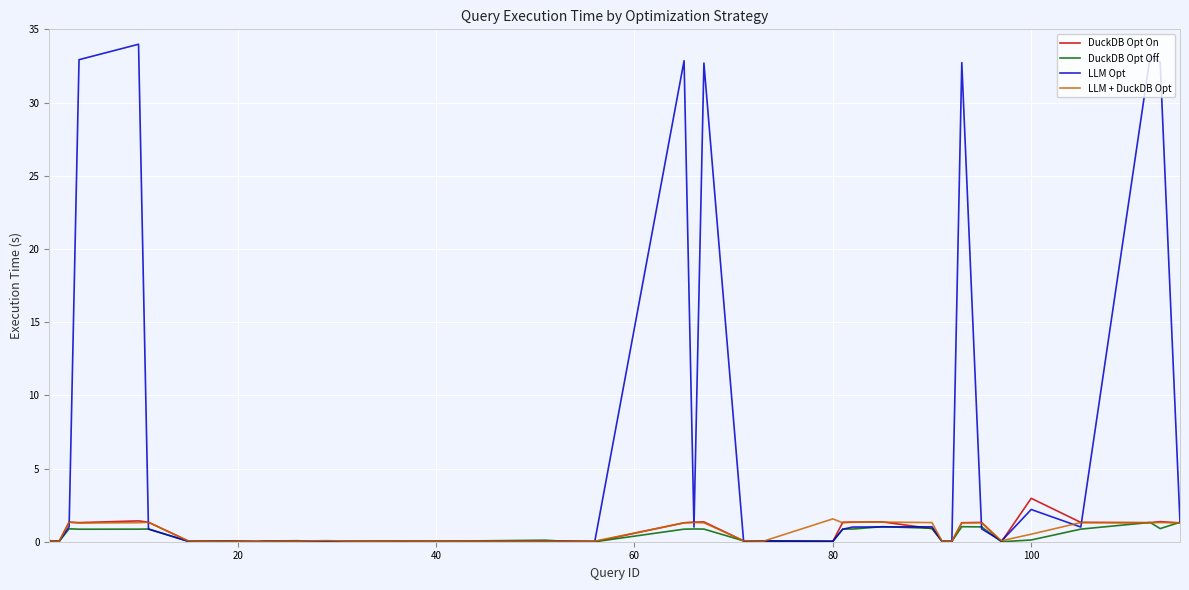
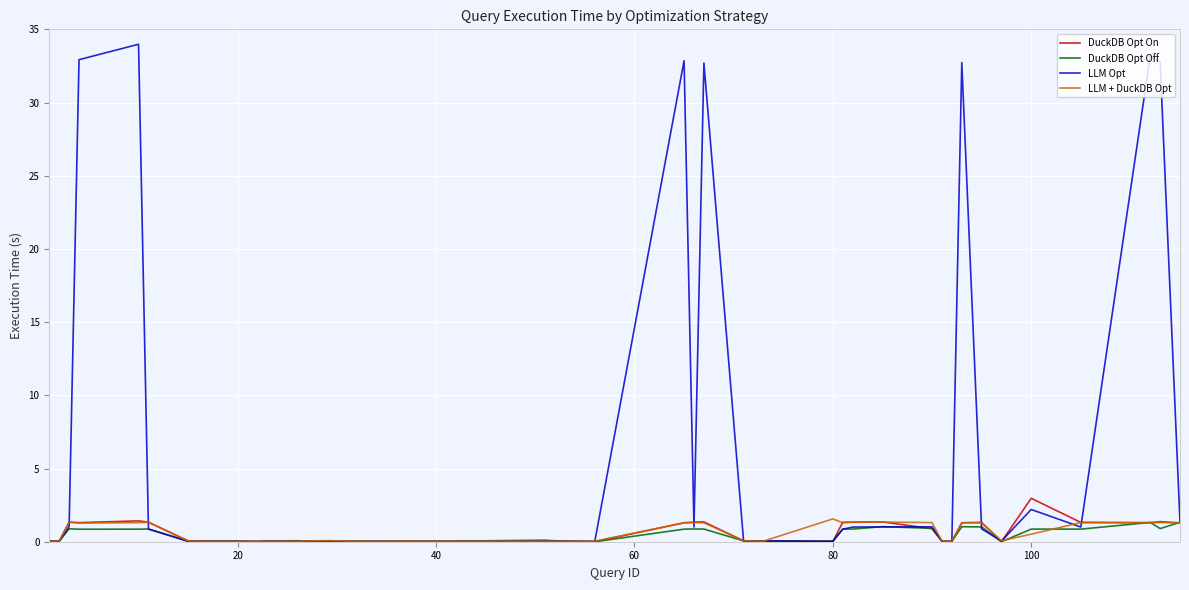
  {
    "DuckDB Opt On": {
      "100": 3.0
    },
    "DuckDB Opt Off": {
-     "100": 0.1
+     "100": 0.9
    },
    "LLM Opt": {
      "100": 2.2
    },
    "LLM + DuckDB Opt": {
      "80": 1.6,
      "100": 0.5
    }
  }
